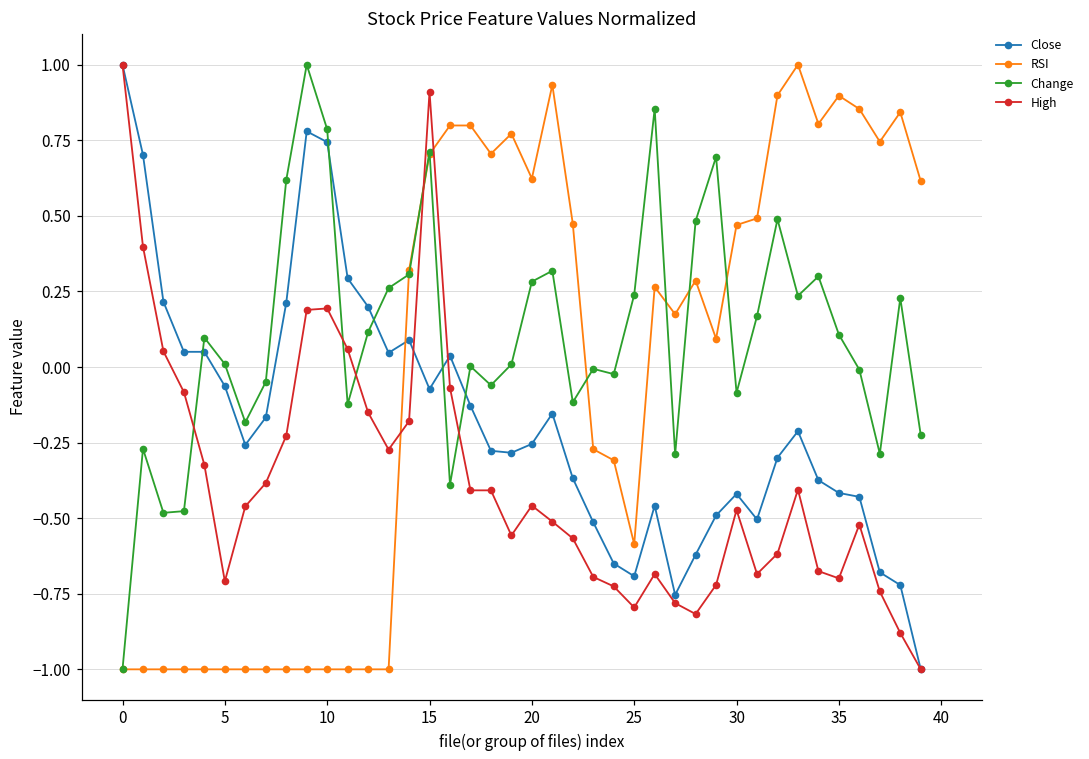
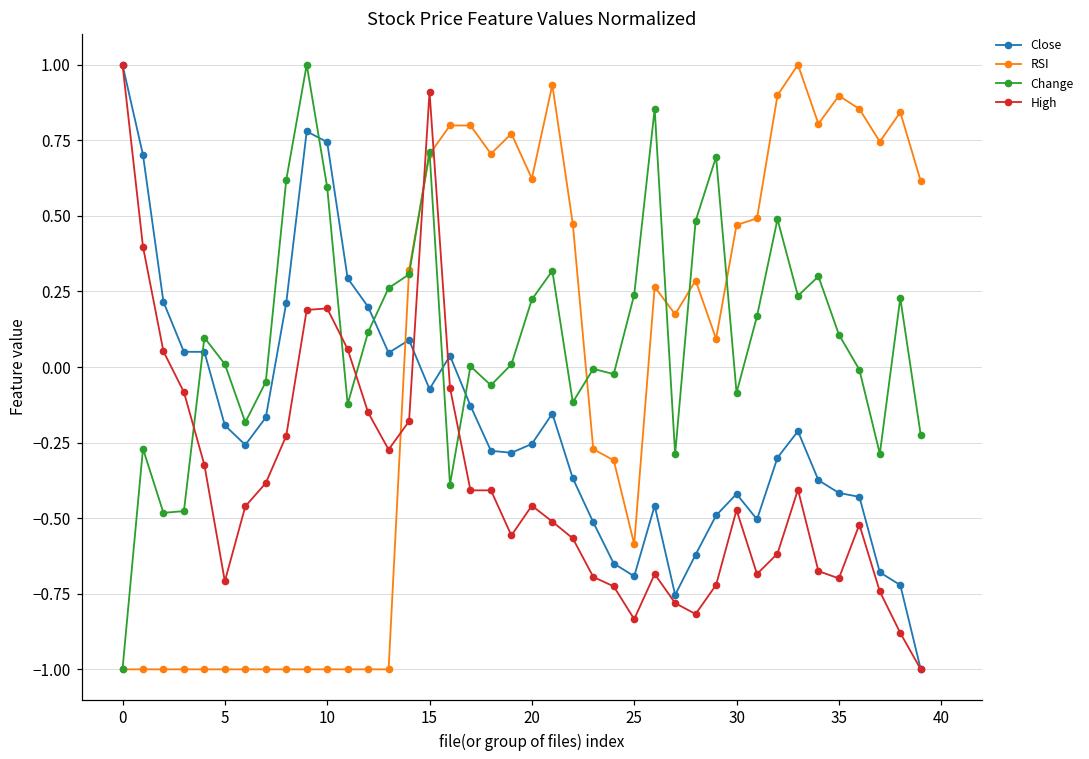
  {
    "Close": {
-     "5": -0.06,
+     "5": -0.19,
      "10": 0.74,
      "15": -0.07,
      "20": -0.25,
      "25": -0.69,
      "30": -0.42,
      "35": -0.42
    },
    "RSI": {
      "5": -1.00,
      "10": -1.00,
      "20": 0.62,
      "25": -0.59,
      "30": 0.47,
      "35": 0.90
    },
    "Change": {
      "5": 0.01,
-     "10": 0.79,
-     "20": 0.28,
+     "10": 0.59,
+     "20": 0.22,
      "25": 0.24,
      "30": -0.09,
      "35": 0.11
    },
    "High": {
      "5": -0.71,
      "10": 0.19,
      "15": 0.91,
      "20": -0.46,
-     "25": -0.80,
+     "25": -0.83,
      "30": -0.47,
      "35": -0.70
    }
  }
